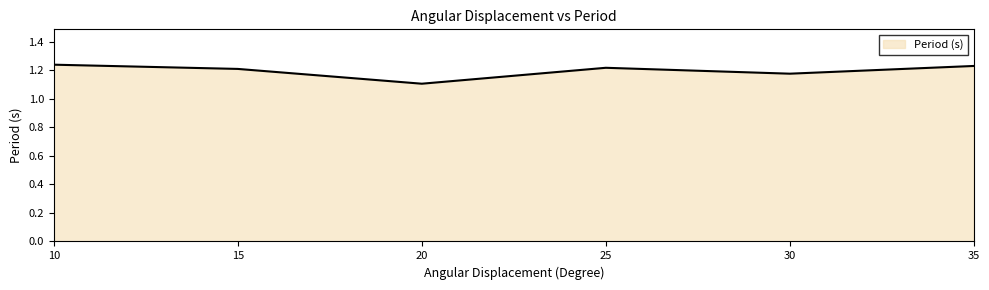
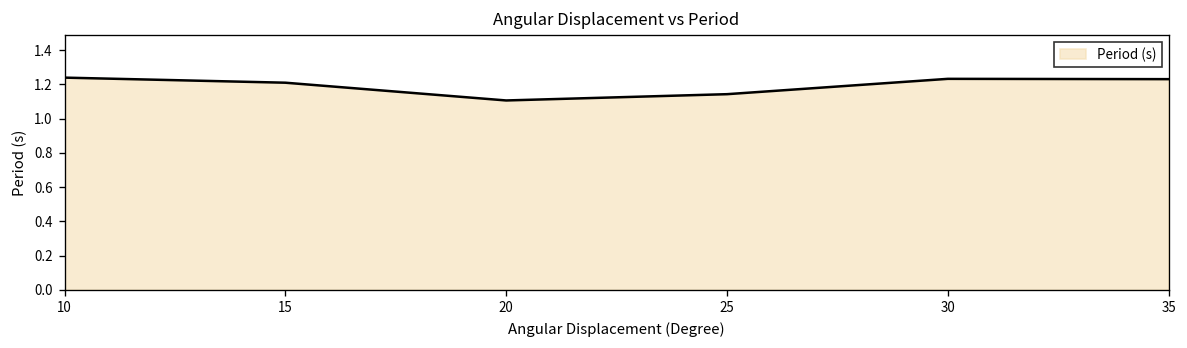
  {
    "10": 1.24,
    "15": 1.21,
    "20": 1.11,
-   "25": 1.22,
-   "30": 1.18,
+   "25": 1.14,
+   "30": 1.23,
    "35": 1.23
  }
